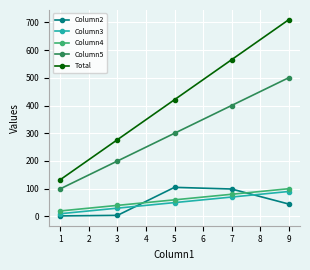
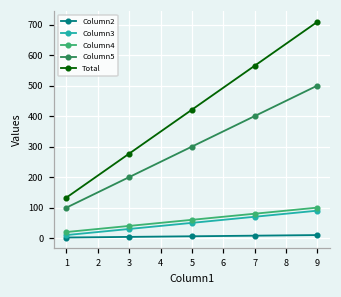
  {
    "Column2": {
      "3": 0,
-     "5": 110,
-     "7": 100,
-     "9": 50
+     "5": 10,
+     "7": 10,
+     "9": 10
    },
    "Column3": {
      "3": 30,
      "5": 50,
      "7": 70,
      "9": 90
    },
    "Total": {
      "1": 130,
      "3": 280,
      "5": 420,
      "7": 570,
      "9": 710
    }
  }
